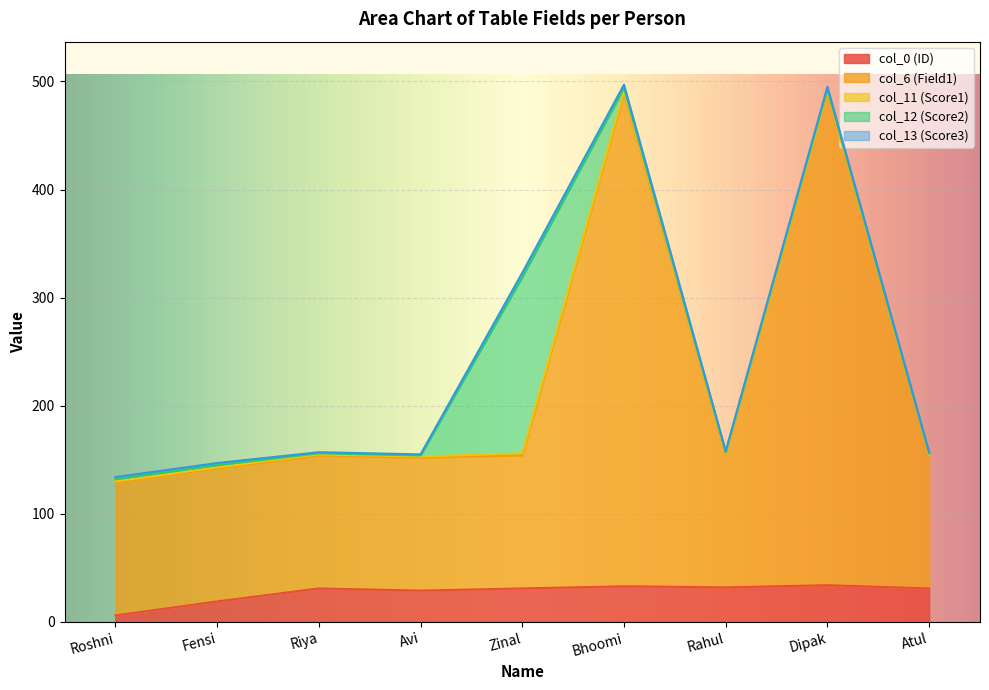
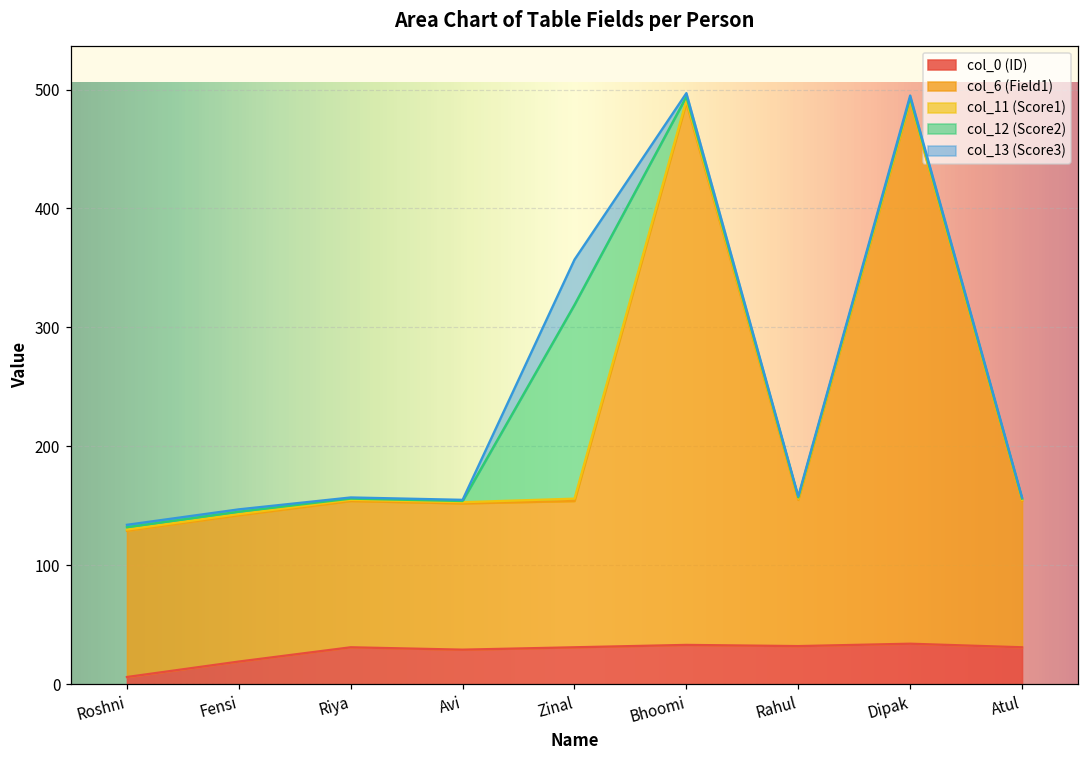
  {
    "col_0 (ID)": {
      "Roshni": 6,
      "Fensi": 19,
      "Riya": 31,
      "Avi": 29,
      "Zinal": 31,
      "Bhoomi": 33,
      "Rahul": 32,
      "Dipak": 34,
      "Atul": 31
    },
    "col_12 (Score2)": {
      "Zinal": 163,
      "Bhoomi": 3
    },
    "col_13 (Score3)": {
-     "Zinal": 4,
+     "Zinal": 38,
      "Bhoomi": 3
    }
  }
